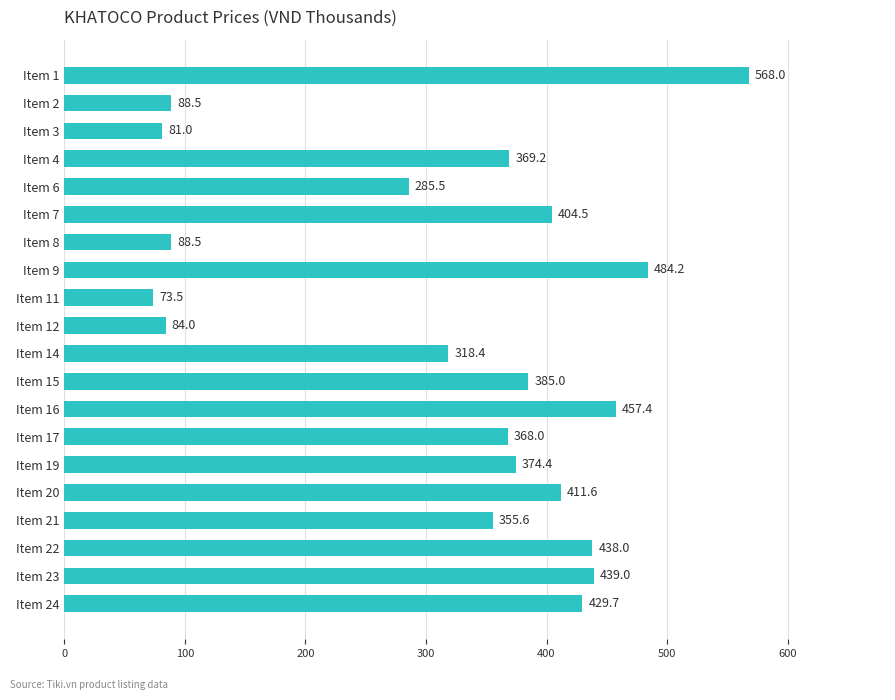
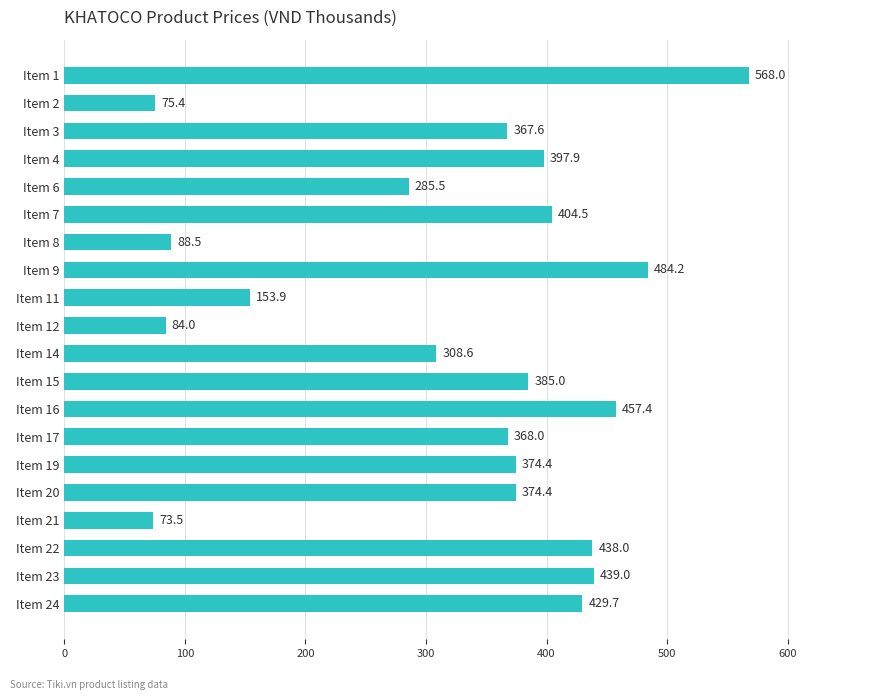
  {
    "Item 1": 568.0,
-   "Item 2": 88.5,
-   "Item 3": 81.0,
-   "Item 4": 369.2,
+   "Item 2": 75.4,
+   "Item 3": 367.6,
+   "Item 4": 397.9,
    "Item 6": 285.5,
    "Item 7": 404.5,
    "Item 8": 88.5,
    "Item 9": 484.2,
-   "Item 11": 73.5,
+   "Item 11": 153.9,
    "Item 12": 84.0,
-   "Item 14": 318.4,
+   "Item 14": 308.6,
    "Item 15": 385.0,
    "Item 16": 457.4,
    "Item 17": 368.0,
    "Item 19": 374.4,
-   "Item 20": 411.6,
-   "Item 21": 355.6,
+   "Item 20": 374.4,
+   "Item 21": 73.5,
    "Item 22": 438.0,
    "Item 23": 439.0,
    "Item 24": 429.7
  }
